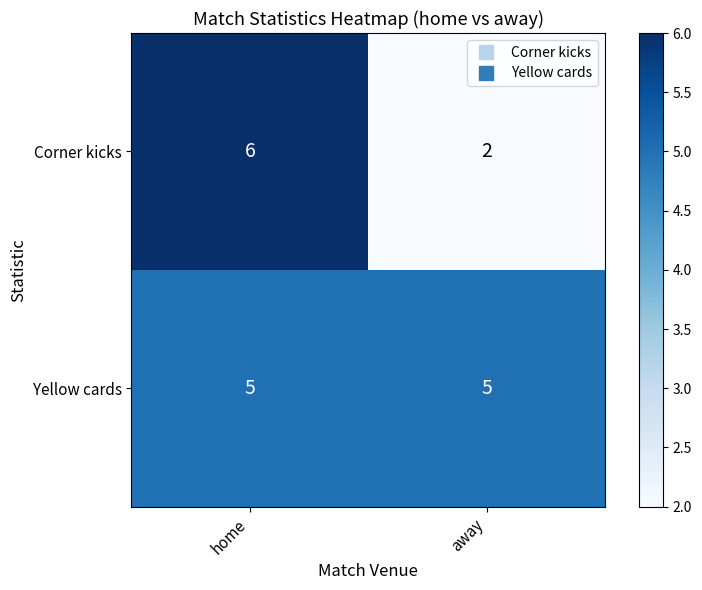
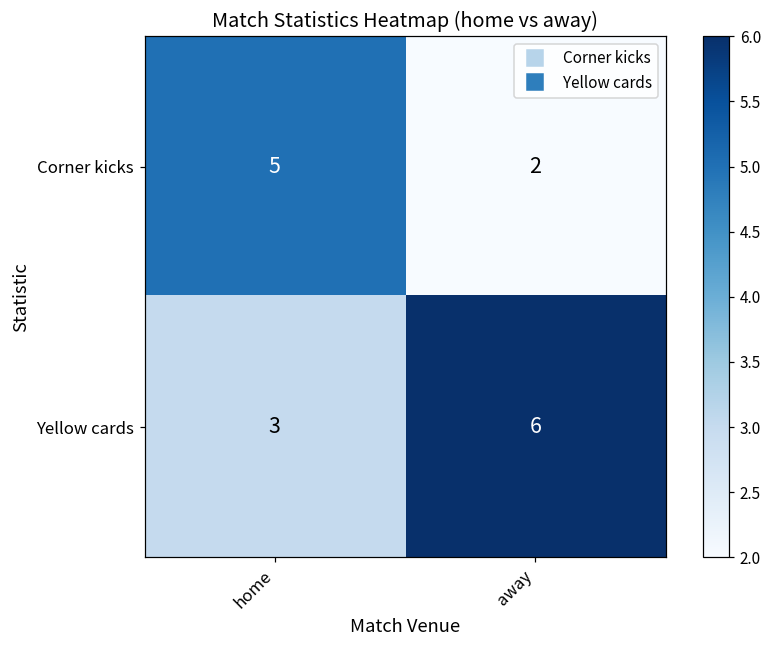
  {
    "Corner kicks": {
-     "home": 6,
+     "home": 5,
      "away": 2
    },
    "Yellow cards": {
-     "home": 5,
-     "away": 5
+     "home": 3,
+     "away": 6
    }
  }
